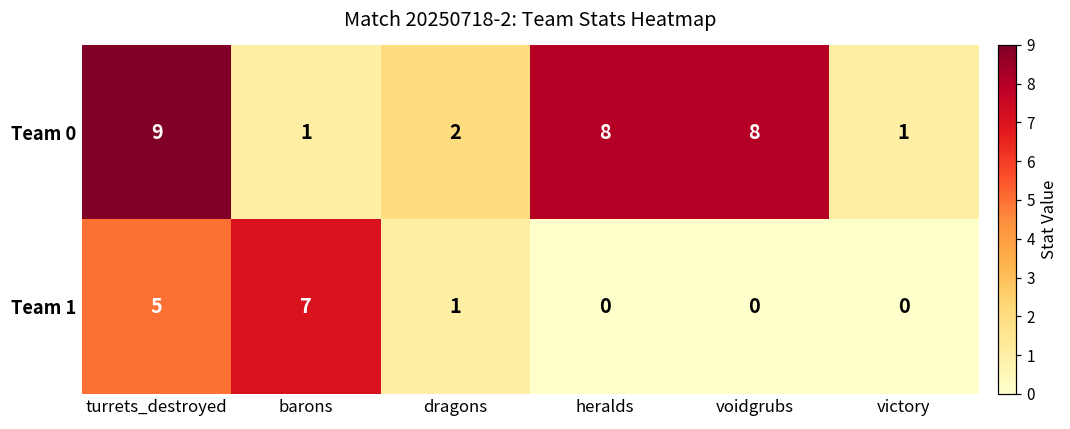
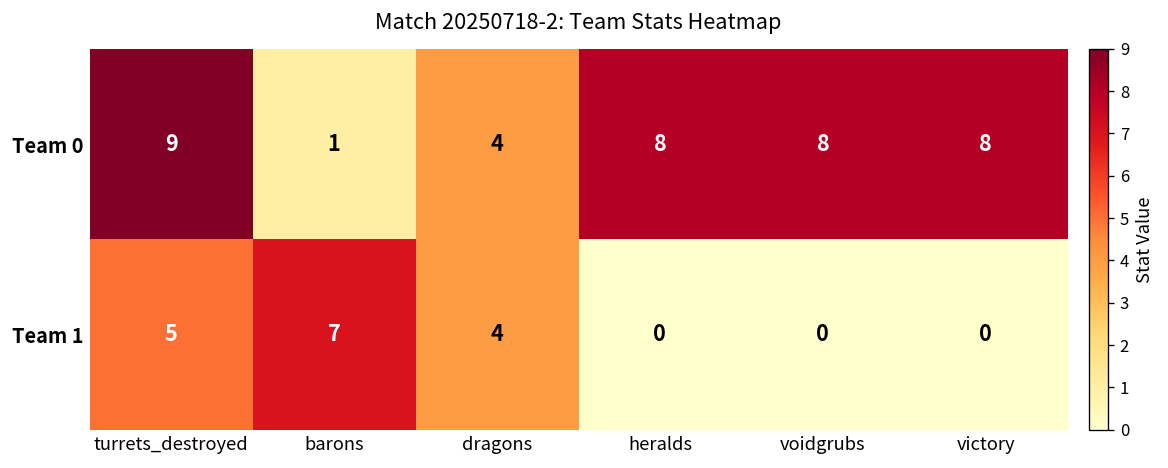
  {
    "Team 0": {
      "turrets_destroyed": 9,
      "barons": 1,
-     "dragons": 2,
+     "dragons": 4,
      "heralds": 8,
      "voidgrubs": 8,
-     "victory": 1
+     "victory": 8
    },
    "Team 1": {
      "turrets_destroyed": 5,
      "barons": 7,
-     "dragons": 1,
+     "dragons": 4,
      "heralds": 0,
      "voidgrubs": 0,
      "victory": 0
    }
  }
